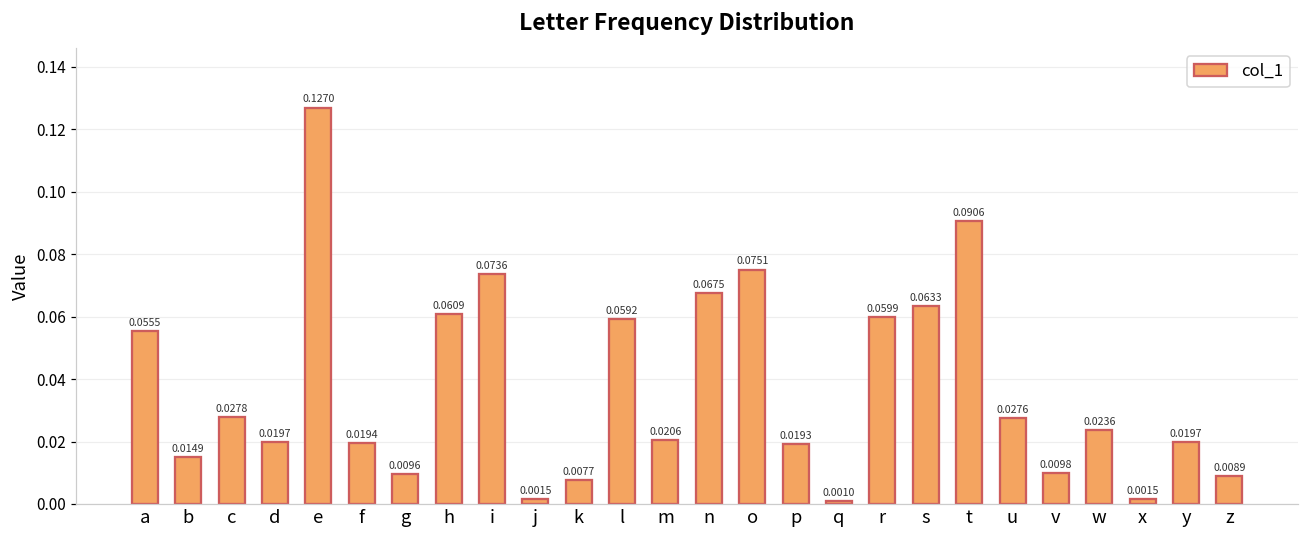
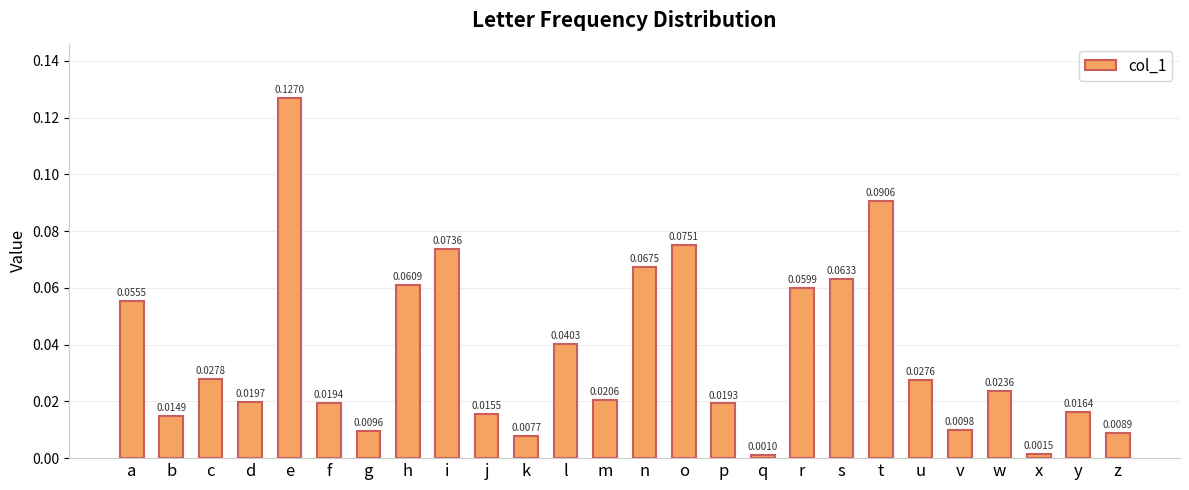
  {
    "a": 0.0555,
    "b": 0.0149,
    "c": 0.0278,
    "d": 0.0197,
    "e": 0.1270,
    "f": 0.0194,
    "g": 0.0096,
    "h": 0.0609,
    "i": 0.0736,
-   "j": 0.0015,
+   "j": 0.0155,
    "k": 0.0077,
-   "l": 0.0592,
+   "l": 0.0403,
    "m": 0.0206,
    "n": 0.0675,
    "o": 0.0751,
    "p": 0.0193,
    "q": 0.0010,
    "r": 0.0599,
    "s": 0.0633,
    "t": 0.0906,
    "u": 0.0276,
    "v": 0.0098,
    "w": 0.0236,
    "x": 0.0015,
-   "y": 0.0197,
+   "y": 0.0164,
    "z": 0.0089
  }
